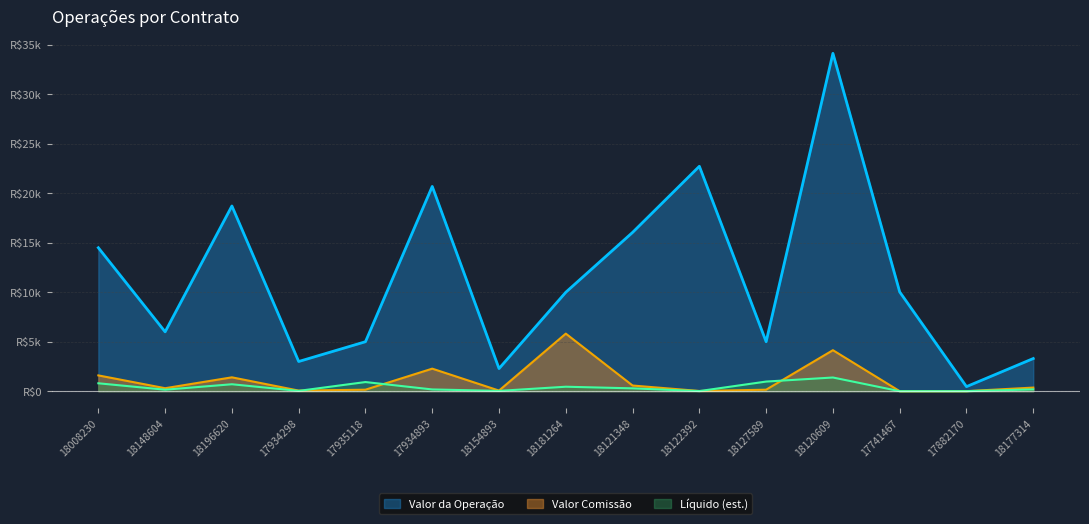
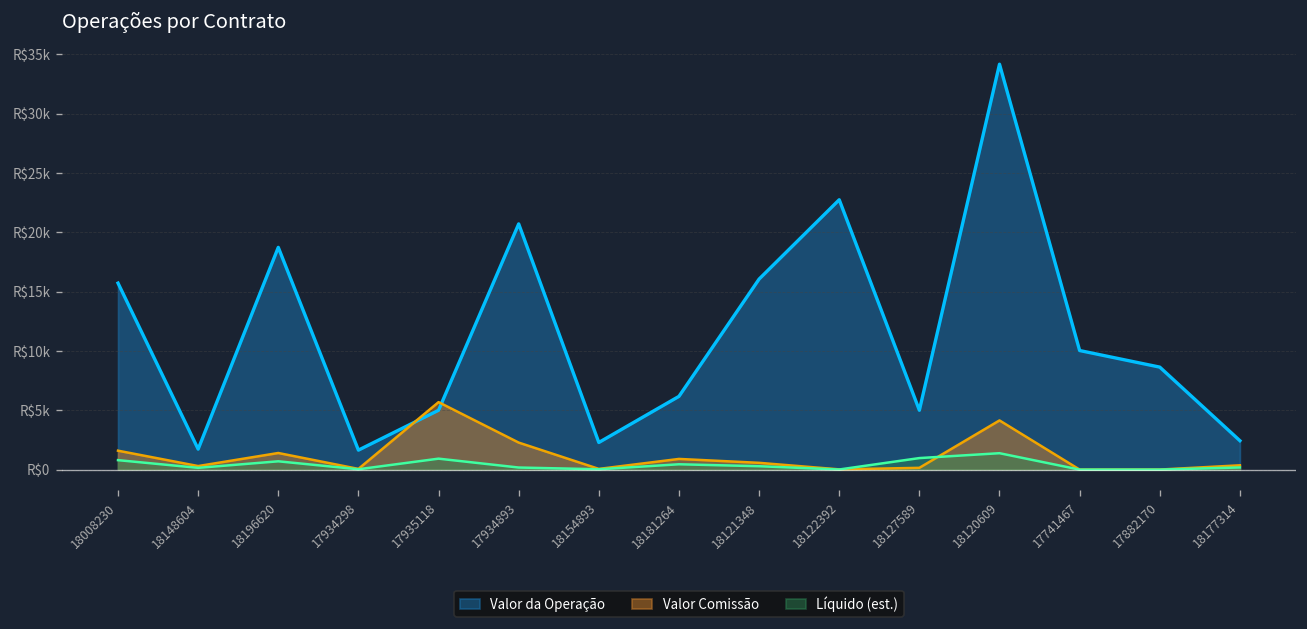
  {
    "Valor da Operação": {
-     "18008230": "R$15000",
-     "18148604": "R$6000",
+     "18008230": "R$16000",
+     "18148604": "R$2000",
      "18196620": "R$19000",
-     "17934298": "R$3000",
+     "17934298": "R$2000",
      "17935118": "R$5000",
      "17934893": "R$21000",
      "18154893": "R$2000",
-     "18181264": "R$10000",
+     "18181264": "R$6000",
      "18121348": "R$16000",
      "18122392": "R$23000",
      "18127589": "R$5000",
      "18120609": "R$34000",
      "17741467": "R$10000",
-     "17882170": "R$0",
-     "18177314": "R$3000"
+     "17882170": "R$9000",
+     "18177314": "R$2000"
    },
    "Valor Comissão": {
      "18008230": "R$2000",
      "18196620": "R$1000",
-     "17935118": "R$0",
+     "17935118": "R$6000",
      "17934893": "R$2000",
-     "18181264": "R$6000",
+     "18181264": "R$1000",
      "18121348": "R$1000",
      "18127589": "R$0",
      "18120609": "R$4000"
    },
    "Líquido (est.)": {
      "18008230": "R$1000",
      "18196620": "R$1000",
      "17935118": "R$1000",
      "17934893": "R$0",
      "18181264": "R$0",
      "18121348": "R$0",
      "18127589": "R$1000",
      "18120609": "R$1000"
    }
  }
